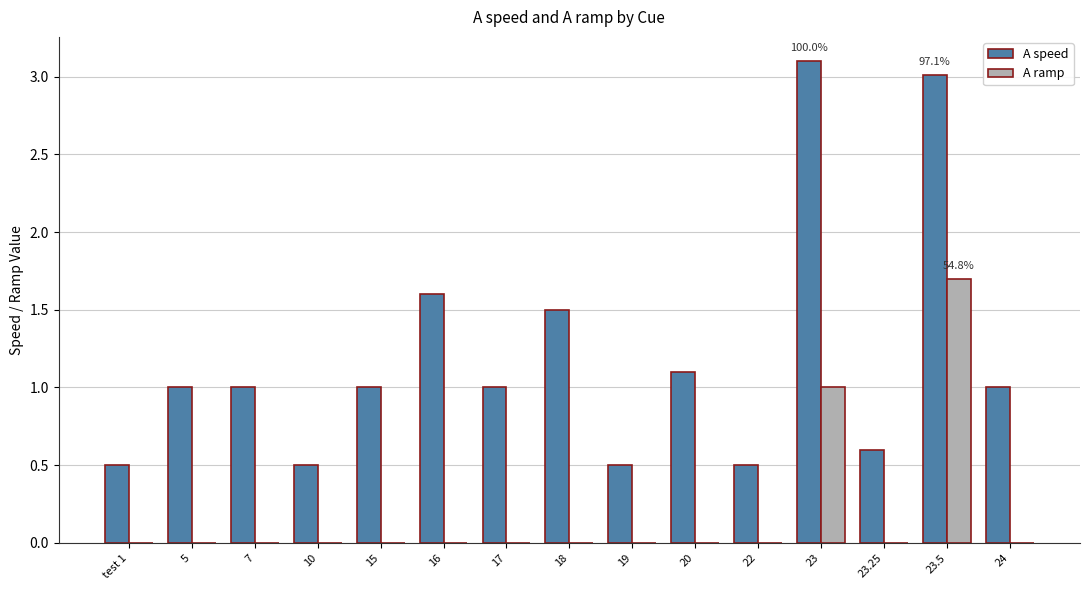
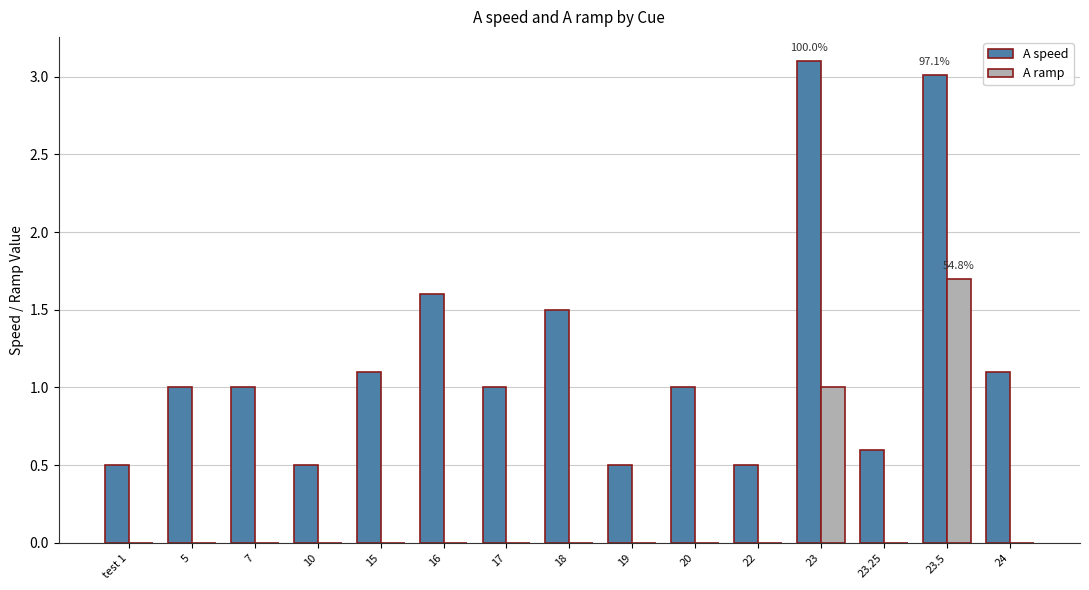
  {
    "A speed": {
      "test 1": 0.5,
      "5": 1.0,
      "7": 1.0,
      "10": 0.5,
-     "15": 1.0,
+     "15": 1.1,
      "16": 1.6,
      "17": 1.0,
      "18": 1.5,
      "19": 0.5,
-     "20": 1.1,
+     "20": 1.0,
      "22": 0.5,
      "23.25": 0.6,
-     "24": 1.0
+     "24": 1.1
    },
    "A ramp": {
      "test 1": 0.0,
      "5": 0.0,
      "7": 0.0,
      "10": 0.0,
      "15": 0.0,
      "16": 0.0,
      "17": 0.0,
      "18": 0.0,
      "19": 0.0,
      "20": 0.0,
      "22": 0.0,
      "23": 1.0,
      "23.25": 0.0,
      "24": 0.0
    }
  }
